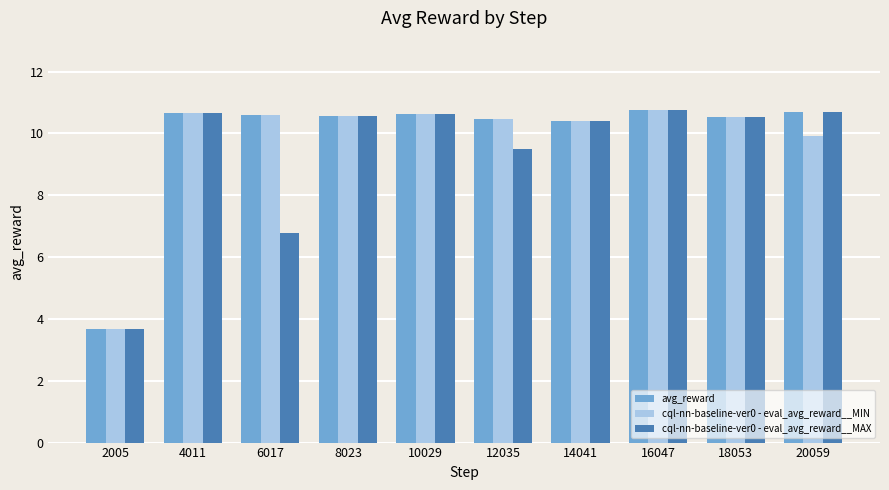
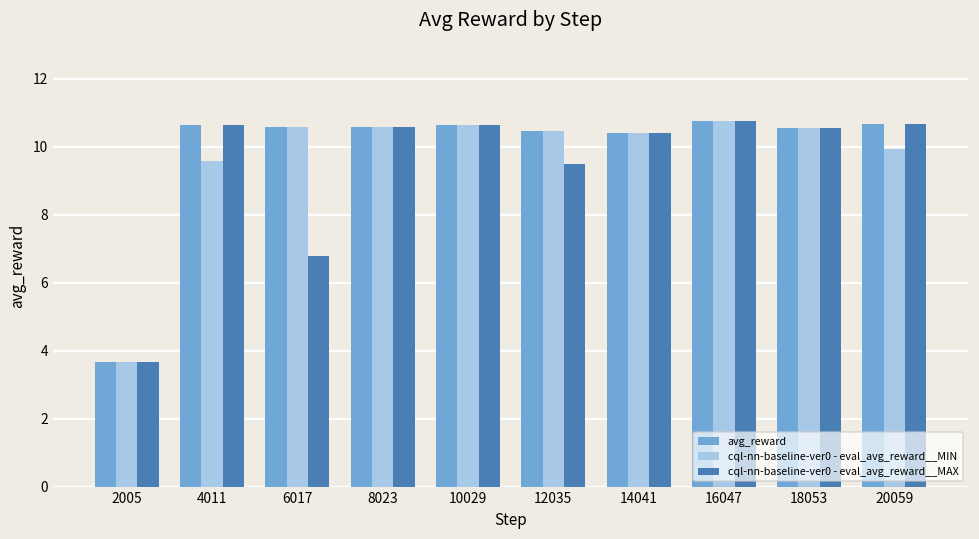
  {
    "avg_reward": {
      "2005": 3.7,
      "4011": 10.6,
      "6017": 10.6,
      "8023": 10.6,
      "10029": 10.6,
      "12035": 10.5,
      "14041": 10.4,
      "16047": 10.7,
      "18053": 10.5,
      "20059": 10.7
    },
    "cql-nn-baseline-ver0 - eval_avg_reward__MIN": {
      "2005": 3.7,
-     "4011": 10.6,
+     "4011": 9.6,
      "6017": 10.6,
      "8023": 10.6,
      "10029": 10.6,
      "12035": 10.5,
      "14041": 10.4,
      "16047": 10.7,
      "18053": 10.5,
      "20059": 9.9
    },
    "cql-nn-baseline-ver0 - eval_avg_reward__MAX": {
      "2005": 3.7,
      "4011": 10.6,
      "6017": 6.8,
      "8023": 10.6,
      "10029": 10.6,
      "12035": 9.5,
      "14041": 10.4,
      "16047": 10.7,
      "18053": 10.5,
      "20059": 10.7
    }
  }
